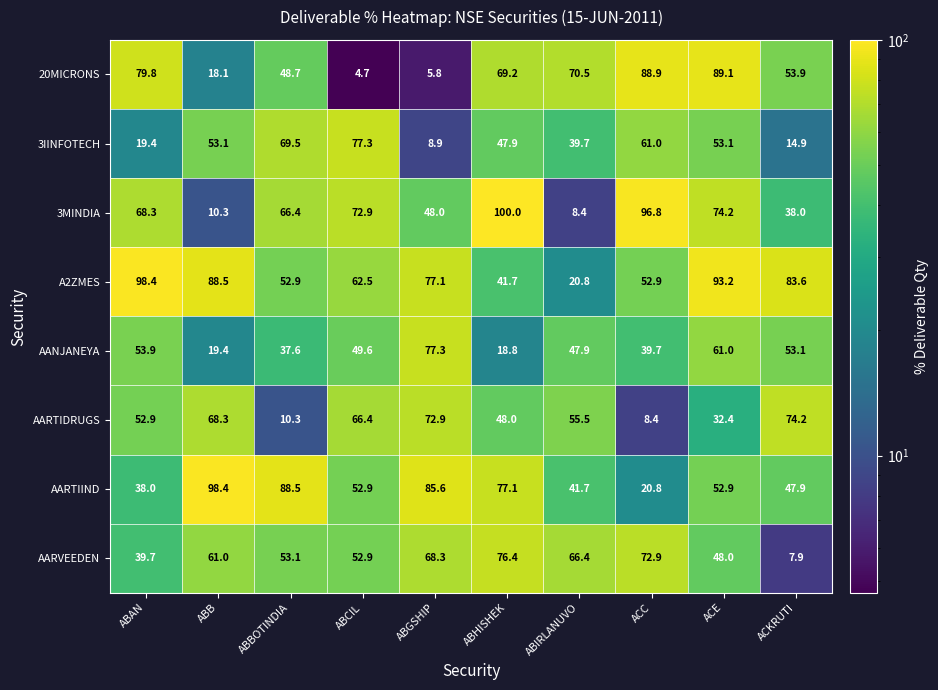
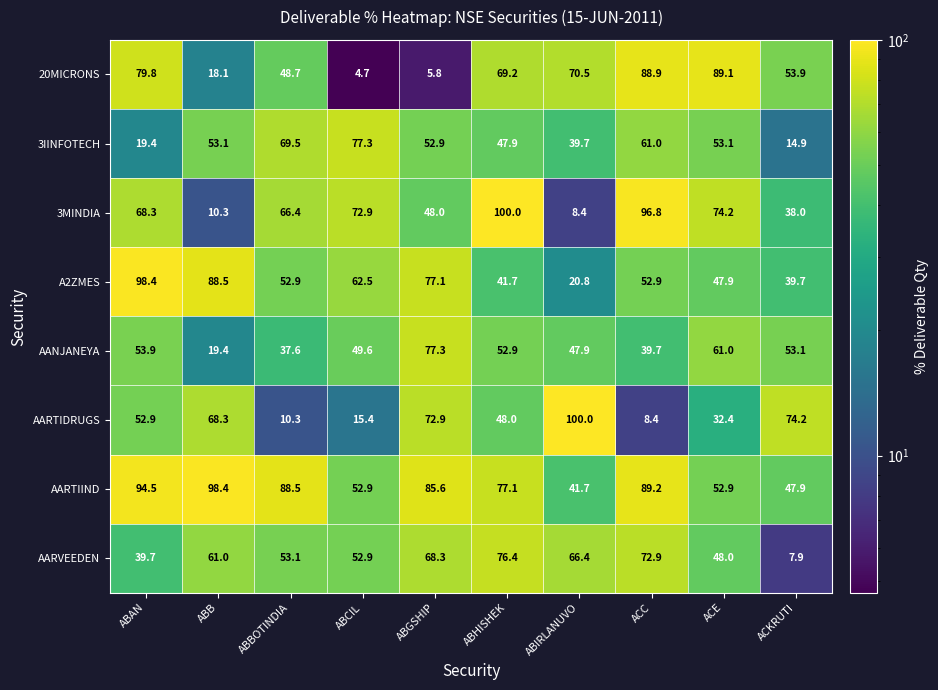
  {
    "20MICRONS": {
      "ABAN": 79.8,
      "ABB": 18.1,
      "ABBOTINDIA": 48.7,
      "ABCIL": 4.7,
      "ABGSHIP": 5.8,
      "ABHISHEK": 69.2,
      "ABIRLANUVO": 70.5,
      "ACC": 88.9,
      "ACE": 89.1,
      "ACKRUTI": 53.9
    },
    "3IINFOTECH": {
      "ABAN": 19.4,
      "ABB": 53.1,
      "ABBOTINDIA": 69.5,
      "ABCIL": 77.3,
-     "ABGSHIP": 8.9,
+     "ABGSHIP": 52.9,
      "ABHISHEK": 47.9,
      "ABIRLANUVO": 39.7,
      "ACC": 61.0,
      "ACE": 53.1,
      "ACKRUTI": 14.9
    },
    "3MINDIA": {
      "ABAN": 68.3,
      "ABB": 10.3,
      "ABBOTINDIA": 66.4,
      "ABCIL": 72.9,
      "ABGSHIP": 48.0,
      "ABHISHEK": 100.0,
      "ABIRLANUVO": 8.4,
      "ACC": 96.8,
      "ACE": 74.2,
      "ACKRUTI": 38.0
    },
    "A2ZMES": {
      "ABAN": 98.4,
      "ABB": 88.5,
      "ABBOTINDIA": 52.9,
      "ABCIL": 62.5,
      "ABGSHIP": 77.1,
      "ABHISHEK": 41.7,
      "ABIRLANUVO": 20.8,
      "ACC": 52.9,
-     "ACE": 93.2,
-     "ACKRUTI": 83.6
+     "ACE": 47.9,
+     "ACKRUTI": 39.7
    },
    "AANJANEYA": {
      "ABAN": 53.9,
      "ABB": 19.4,
      "ABBOTINDIA": 37.6,
      "ABCIL": 49.6,
      "ABGSHIP": 77.3,
-     "ABHISHEK": 18.8,
+     "ABHISHEK": 52.9,
      "ABIRLANUVO": 47.9,
      "ACC": 39.7,
      "ACE": 61.0,
      "ACKRUTI": 53.1
    },
    "AARTIDRUGS": {
      "ABAN": 52.9,
      "ABB": 68.3,
      "ABBOTINDIA": 10.3,
-     "ABCIL": 66.4,
+     "ABCIL": 15.4,
      "ABGSHIP": 72.9,
      "ABHISHEK": 48.0,
-     "ABIRLANUVO": 55.5,
+     "ABIRLANUVO": 100.0,
      "ACC": 8.4,
      "ACE": 32.4,
      "ACKRUTI": 74.2
    },
    "AARTIIND": {
-     "ABAN": 38.0,
+     "ABAN": 94.5,
      "ABB": 98.4,
      "ABBOTINDIA": 88.5,
      "ABCIL": 52.9,
      "ABGSHIP": 85.6,
      "ABHISHEK": 77.1,
      "ABIRLANUVO": 41.7,
-     "ACC": 20.8,
+     "ACC": 89.2,
      "ACE": 52.9,
      "ACKRUTI": 47.9
    },
    "AARVEEDEN": {
      "ABAN": 39.7,
      "ABB": 61.0,
      "ABBOTINDIA": 53.1,
      "ABCIL": 52.9,
      "ABGSHIP": 68.3,
      "ABHISHEK": 76.4,
      "ABIRLANUVO": 66.4,
      "ACC": 72.9,
      "ACE": 48.0,
      "ACKRUTI": 7.9
    }
  }
